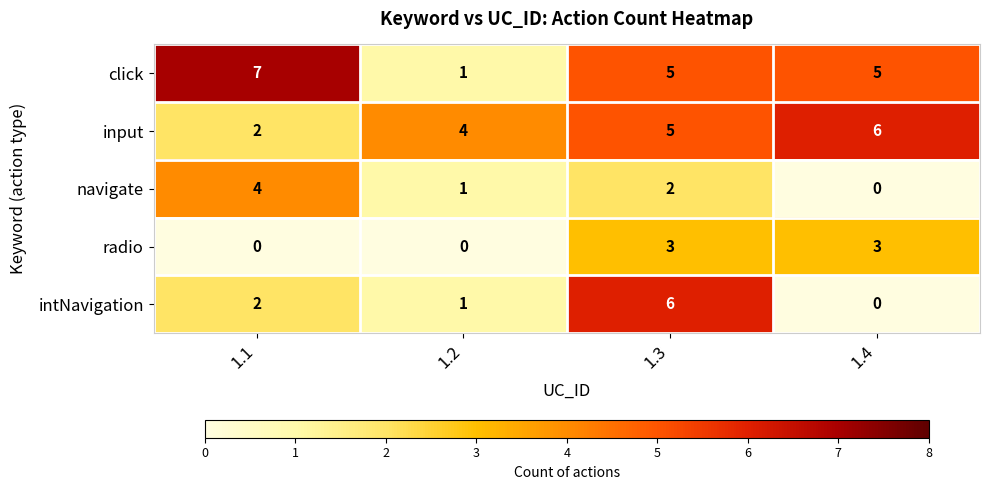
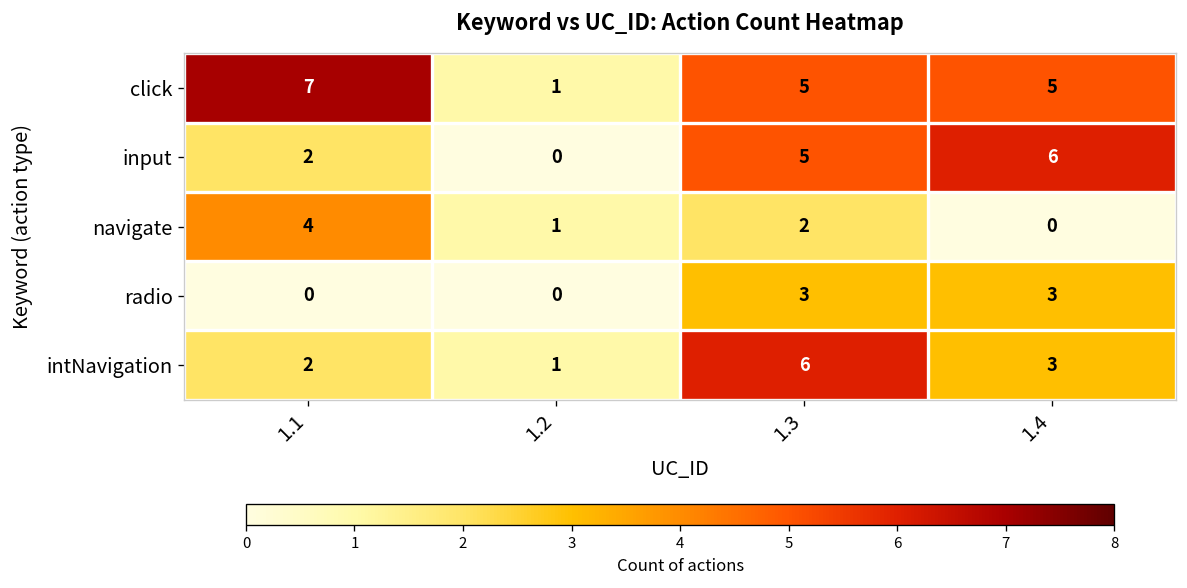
  {
    "click": {
      "1.1": 7,
      "1.2": 1,
      "1.3": 5,
      "1.4": 5
    },
    "input": {
      "1.1": 2,
-     "1.2": 4,
+     "1.2": 0,
      "1.3": 5,
      "1.4": 6
    },
    "navigate": {
      "1.1": 4,
      "1.2": 1,
      "1.3": 2,
      "1.4": 0
    },
    "radio": {
      "1.1": 0,
      "1.2": 0,
      "1.3": 3,
      "1.4": 3
    },
    "intNavigation": {
      "1.1": 2,
      "1.2": 1,
      "1.3": 6,
-     "1.4": 0
+     "1.4": 3
    }
  }
